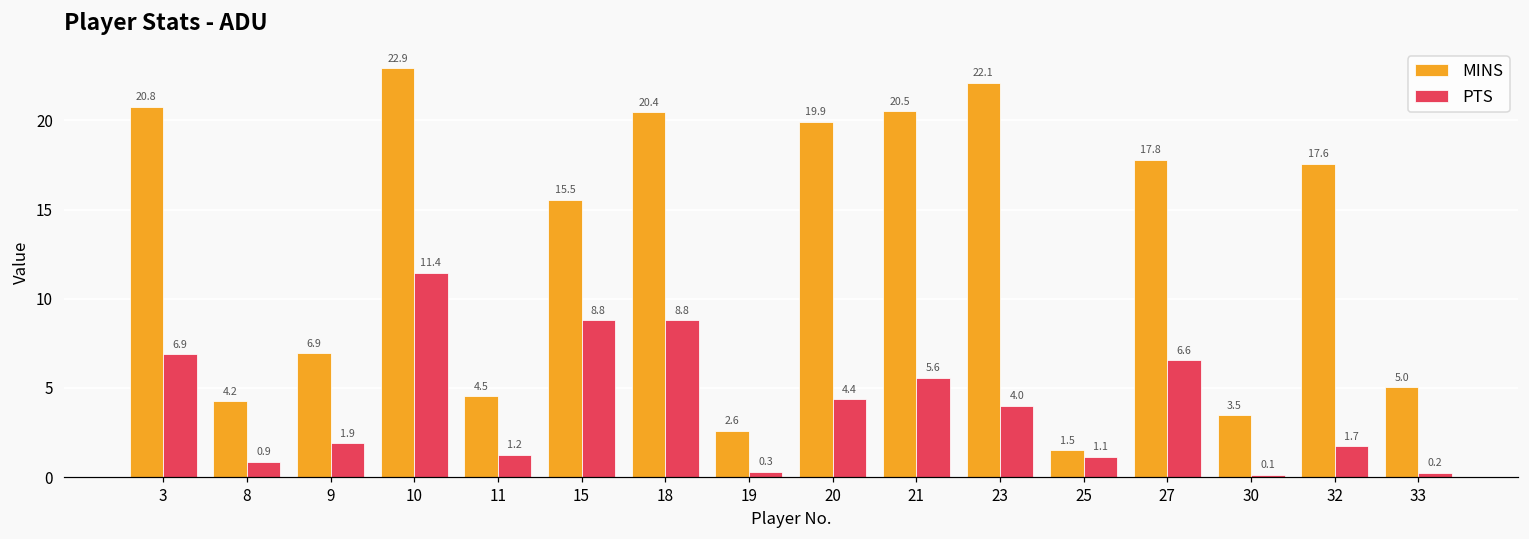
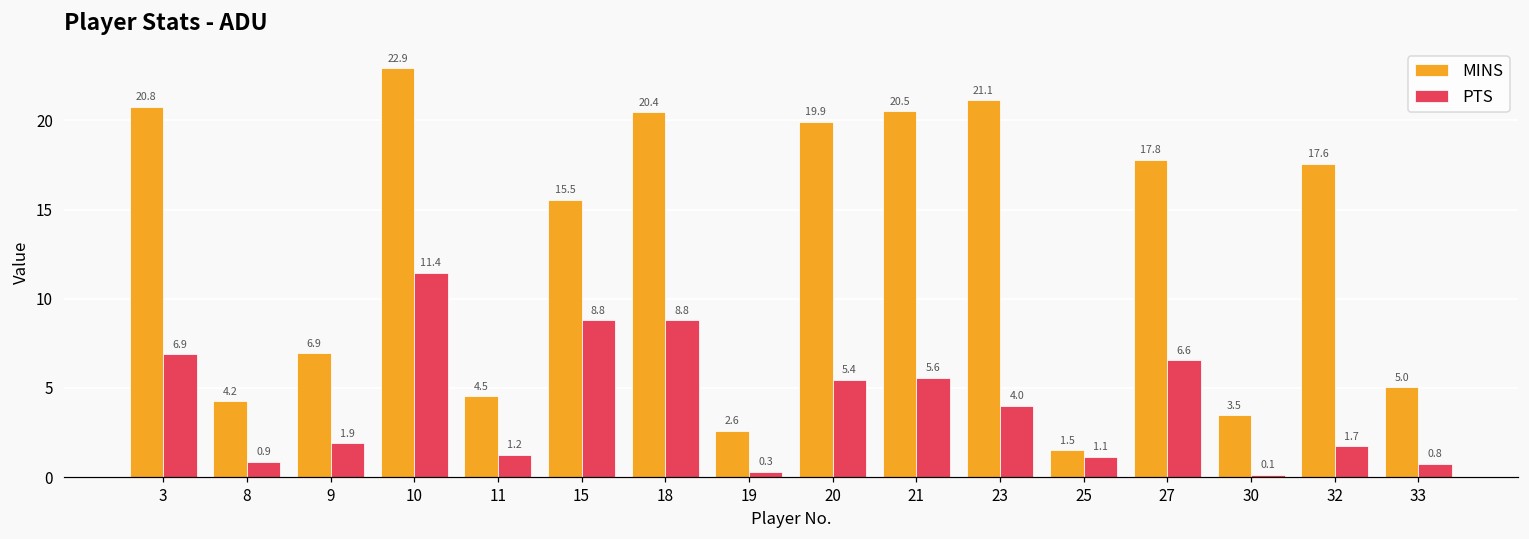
  {
    "MINS": {
      "3": 20.8,
      "8": 4.2,
      "9": 6.9,
      "10": 22.9,
      "11": 4.5,
      "15": 15.5,
      "18": 20.4,
      "19": 2.6,
      "20": 19.9,
      "21": 20.5,
-     "23": 22.1,
+     "23": 21.1,
      "25": 1.5,
      "27": 17.8,
      "30": 3.5,
      "32": 17.6,
      "33": 5.0
    },
    "PTS": {
      "3": 6.9,
      "8": 0.9,
      "9": 1.9,
      "10": 11.4,
      "11": 1.2,
      "15": 8.8,
      "18": 8.8,
      "19": 0.3,
-     "20": 4.4,
+     "20": 5.4,
      "21": 5.6,
      "23": 4.0,
      "25": 1.1,
      "27": 6.6,
      "30": 0.1,
      "32": 1.7,
-     "33": 0.2
+     "33": 0.8
    }
  }
